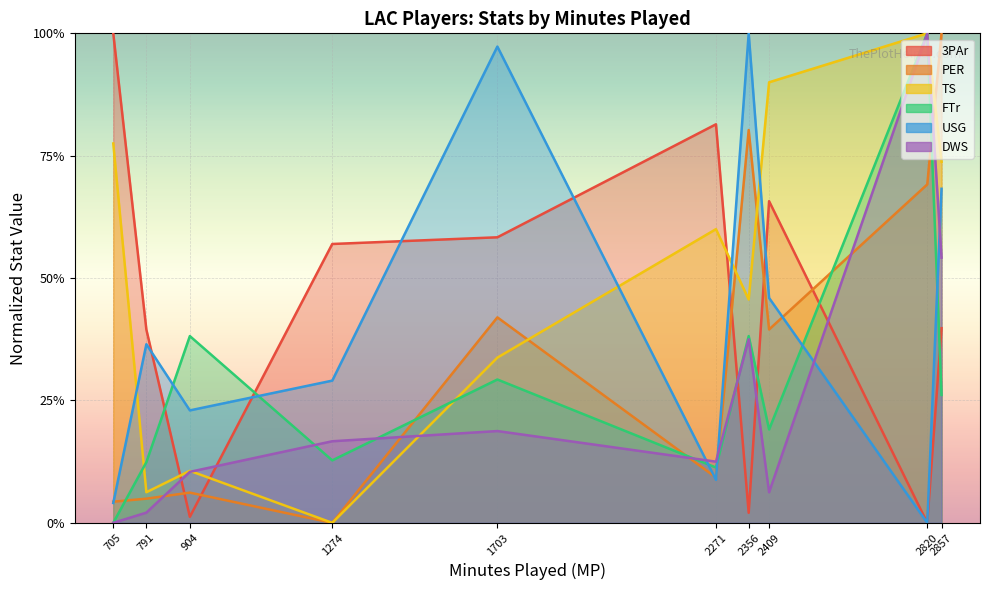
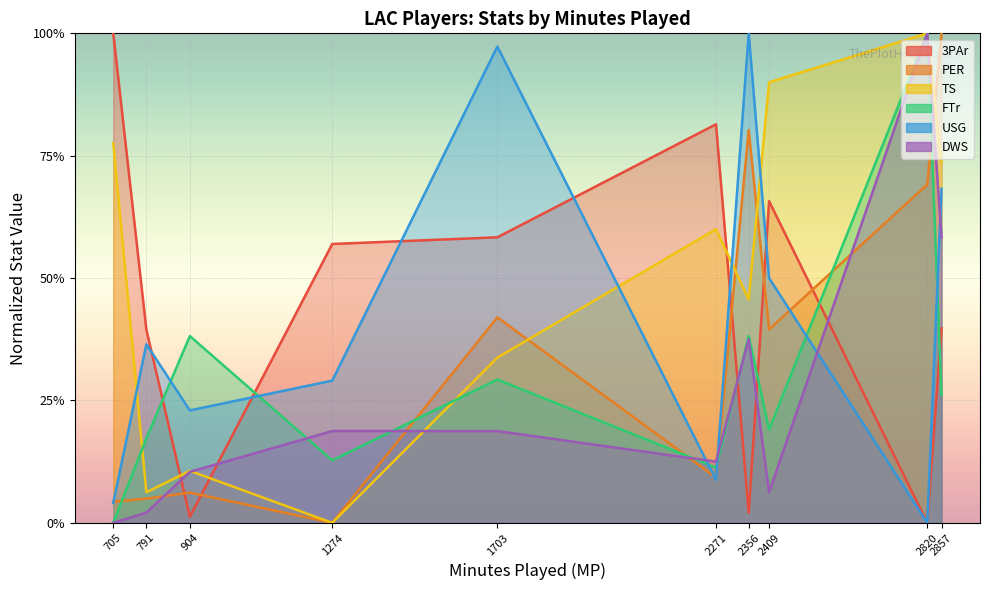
  {
    "FTr": {
-     "791": "12%",
+     "791": "17%",
      "904": "38%",
      "1274": "13%",
      "1703": "29%",
      "2271": "11%",
      "2356": "38%",
      "2409": "19%",
      "2857": "26%"
    },
    "USG": {
      "791": "36%",
      "904": "23%",
      "1274": "29%",
      "1703": "97%",
      "2356": "100%",
-     "2409": "46%",
+     "2409": "50%",
      "2857": "68%"
    },
    "DWS": {
      "791": "2%",
-     "1274": "17%",
+     "1274": "19%",
      "1703": "19%",
      "2271": "12%",
      "2356": "37%",
      "2409": "6%",
-     "2857": "54%"
+     "2857": "58%"
    }
  }
